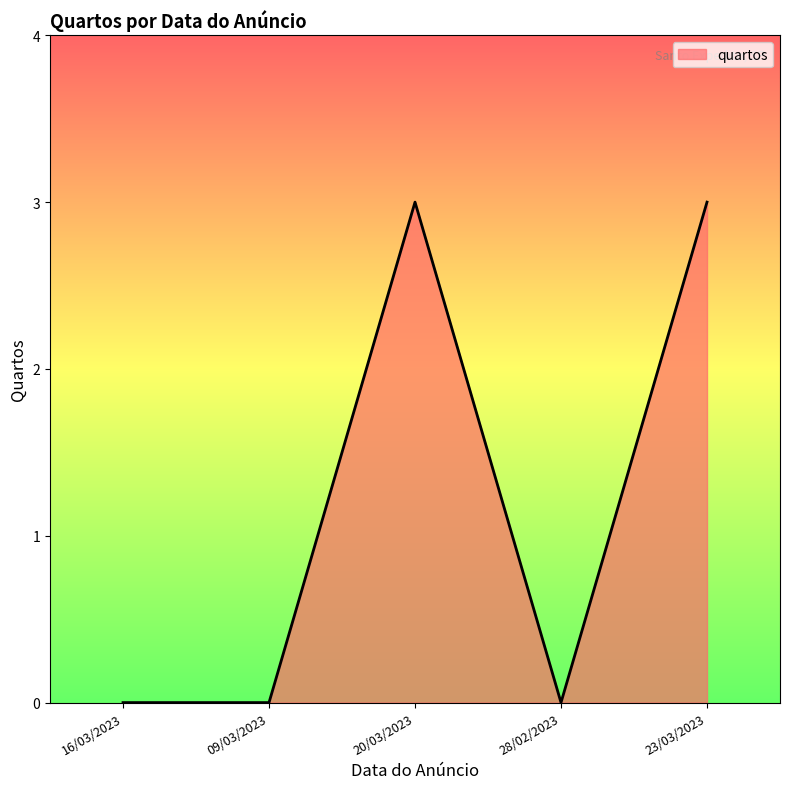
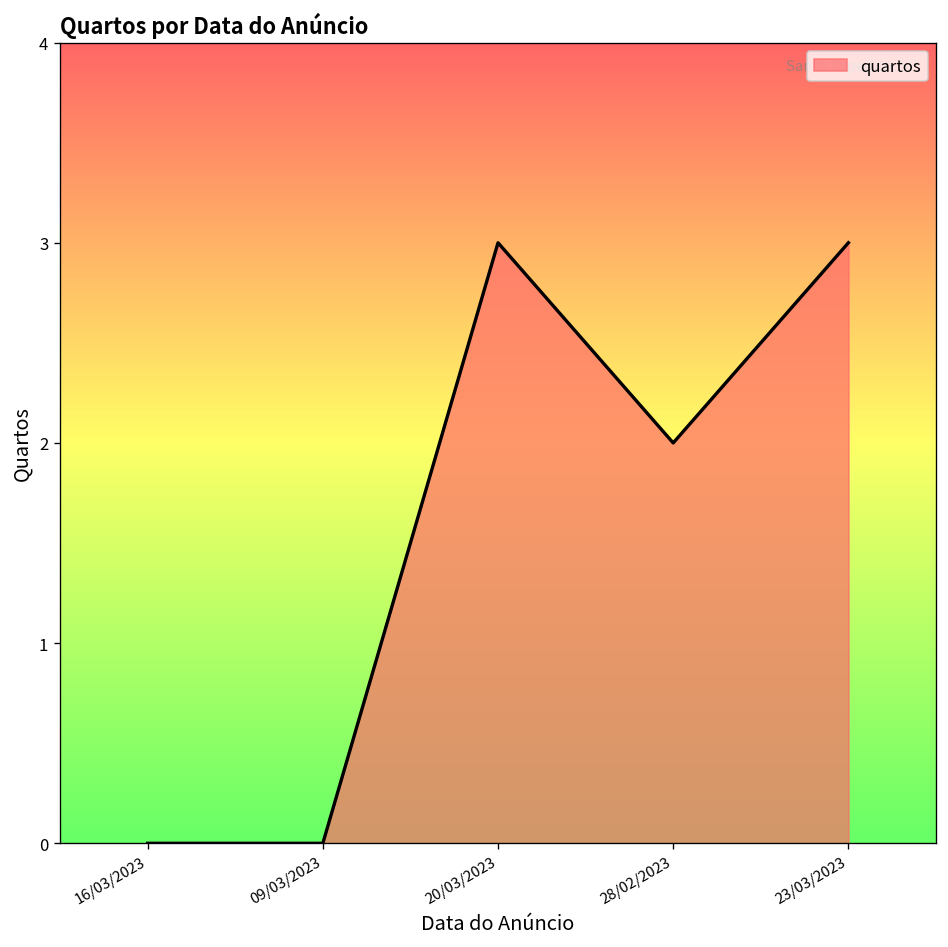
  {
    "16/03/2023": 0,
    "09/03/2023": 0,
    "20/03/2023": 3,
-   "28/02/2023": 0,
+   "28/02/2023": 2,
    "23/03/2023": 3
  }
